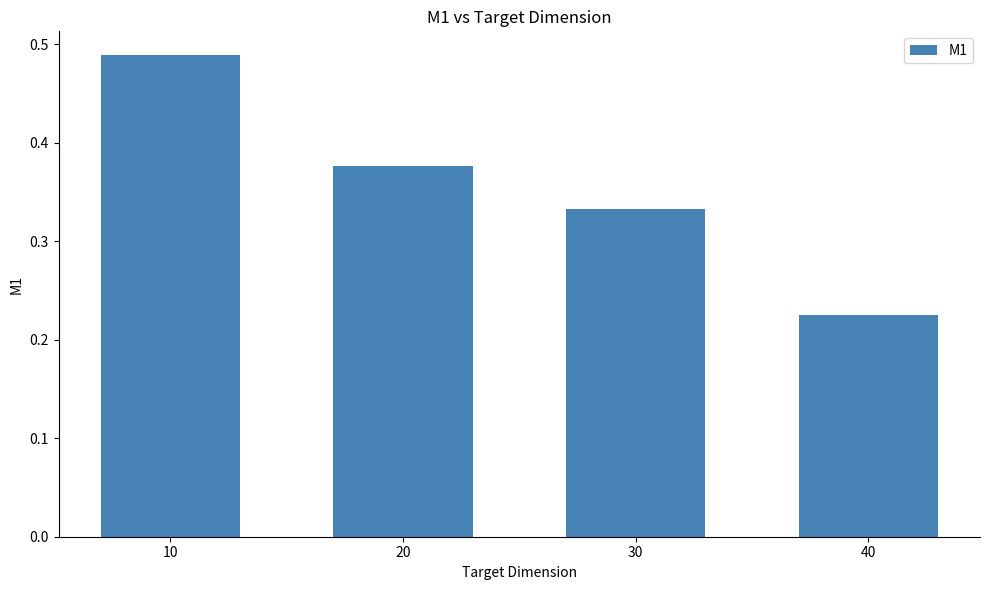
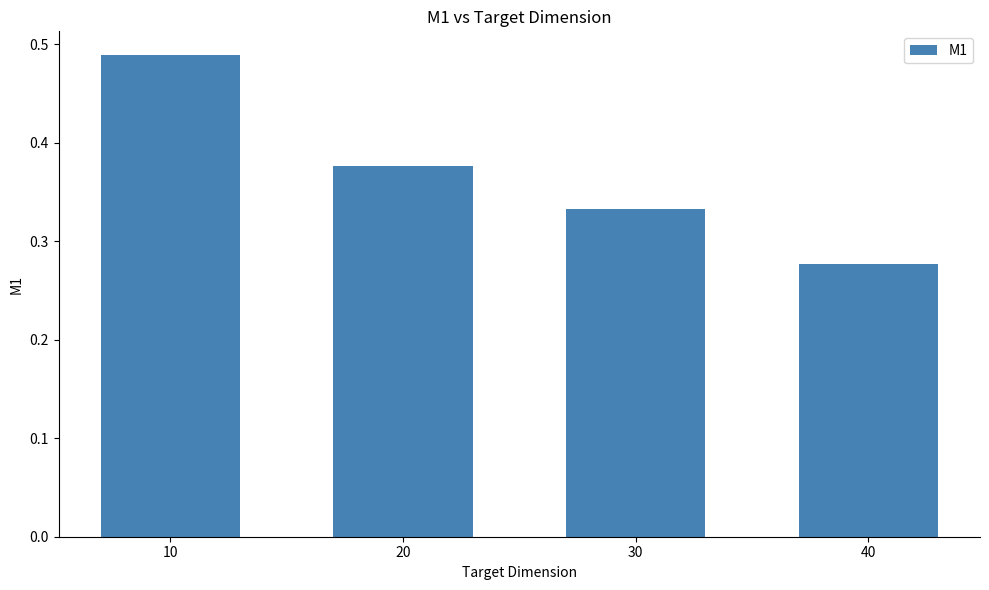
  {
    "10": 0.49,
    "20": 0.38,
    "30": 0.33,
-   "40": 0.23
+   "40": 0.28
  }
